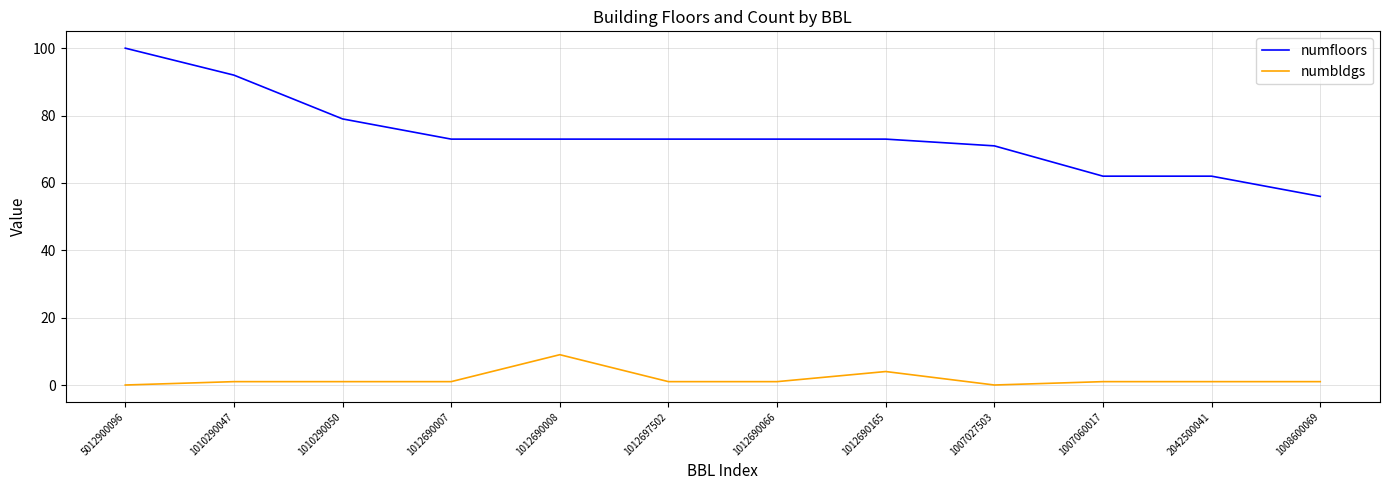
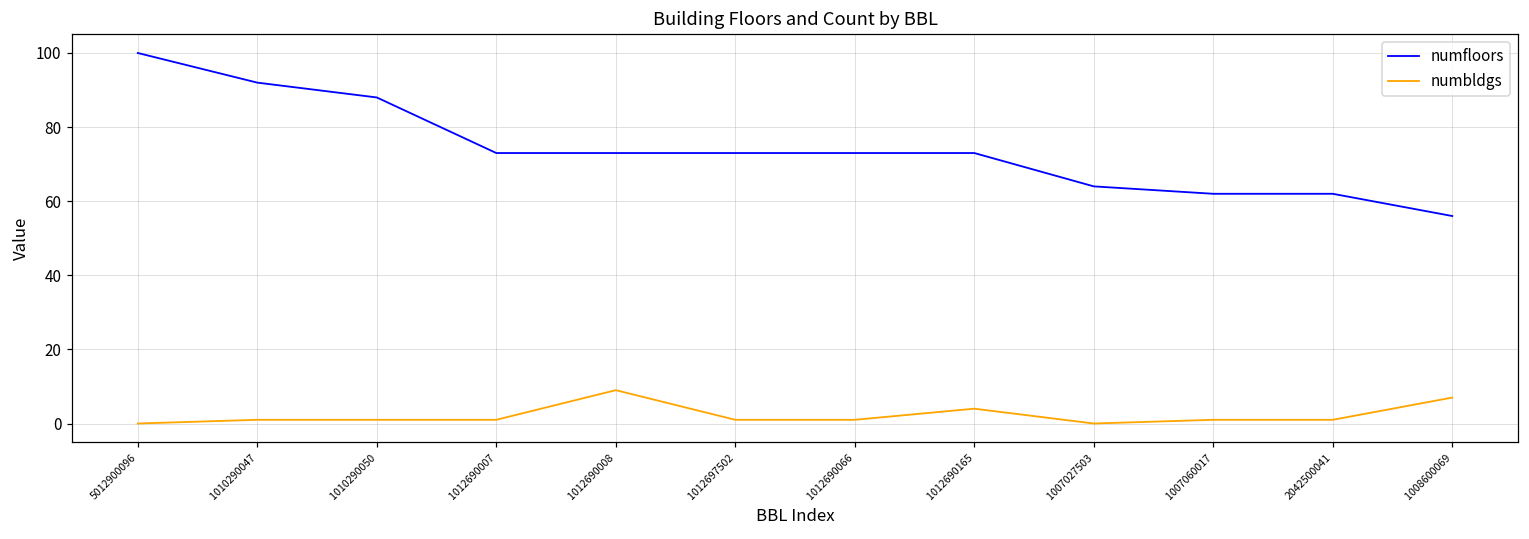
  {
    "numfloors": {
      "5012900096": 100,
      "1010290047": 92,
-     "1010290050": 79,
+     "1010290050": 88,
      "1012690007": 73,
      "1012690008": 73,
      "1012697502": 73,
      "1012690066": 73,
      "1012690165": 73,
-     "1007027503": 71,
+     "1007027503": 64,
      "1007060017": 62,
      "2042500041": 62,
      "1008600069": 56
    },
    "numbldgs": {
      "5012900096": 0,
      "1010290047": 1,
      "1010290050": 1,
      "1012690007": 1,
      "1012690008": 9,
      "1012697502": 1,
      "1012690066": 1,
      "1012690165": 4,
      "1007027503": 0,
      "1007060017": 1,
      "2042500041": 1,
-     "1008600069": 1
+     "1008600069": 7
    }
  }
